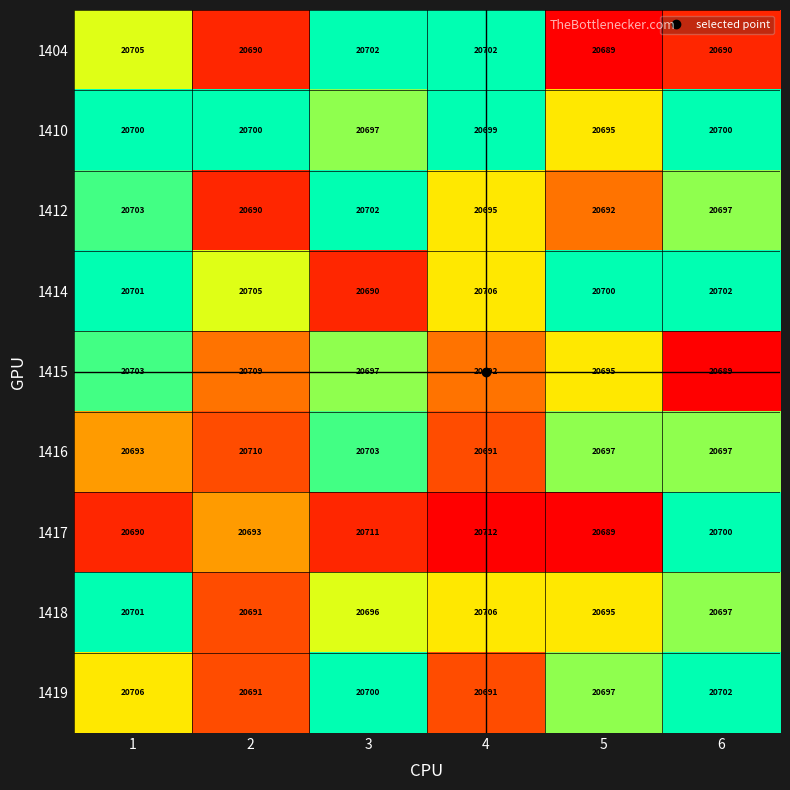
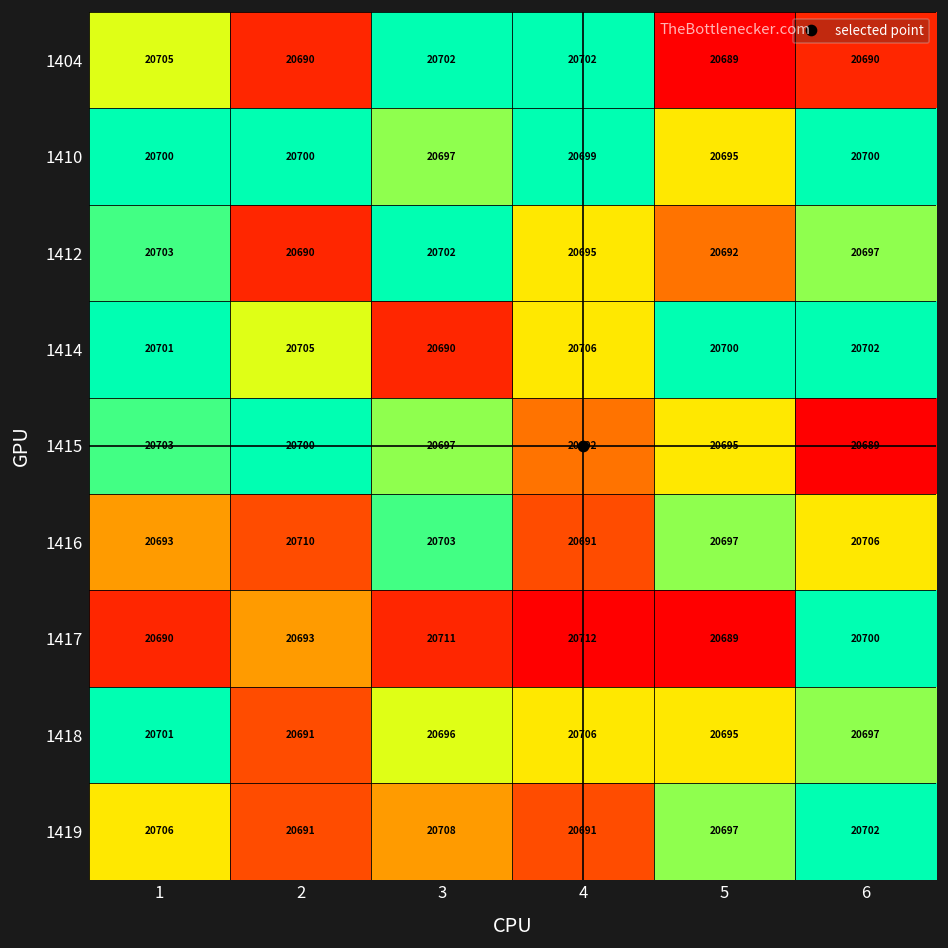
  {
    "1404": {
      "1": 20705,
      "2": 20690,
      "3": 20702,
      "4": 20702,
      "5": 20689,
      "6": 20690
    },
    "1410": {
      "1": 20700,
      "2": 20700,
      "3": 20697,
      "4": 20699,
      "5": 20695,
      "6": 20700
    },
    "1412": {
      "1": 20703,
      "2": 20690,
      "3": 20702,
      "4": 20695,
      "5": 20692,
      "6": 20697
    },
    "1414": {
      "1": 20701,
      "2": 20705,
      "3": 20690,
      "4": 20706,
      "5": 20700,
      "6": 20702
    },
    "1415": {
      "1": 20703,
-     "2": 20709,
+     "2": 20700,
      "3": 20697,
      "5": 20695,
      "6": 20689
    },
    "1416": {
      "1": 20693,
      "2": 20710,
      "3": 20703,
      "4": 20691,
      "5": 20697,
-     "6": 20697
+     "6": 20706
    },
    "1417": {
      "1": 20690,
      "2": 20693,
      "3": 20711,
      "4": 20712,
      "5": 20689,
      "6": 20700
    },
    "1418": {
      "1": 20701,
      "2": 20691,
      "3": 20696,
      "4": 20706,
      "5": 20695,
      "6": 20697
    },
    "1419": {
      "1": 20706,
      "2": 20691,
-     "3": 20700,
+     "3": 20708,
      "4": 20691,
      "5": 20697,
      "6": 20702
    }
  }
